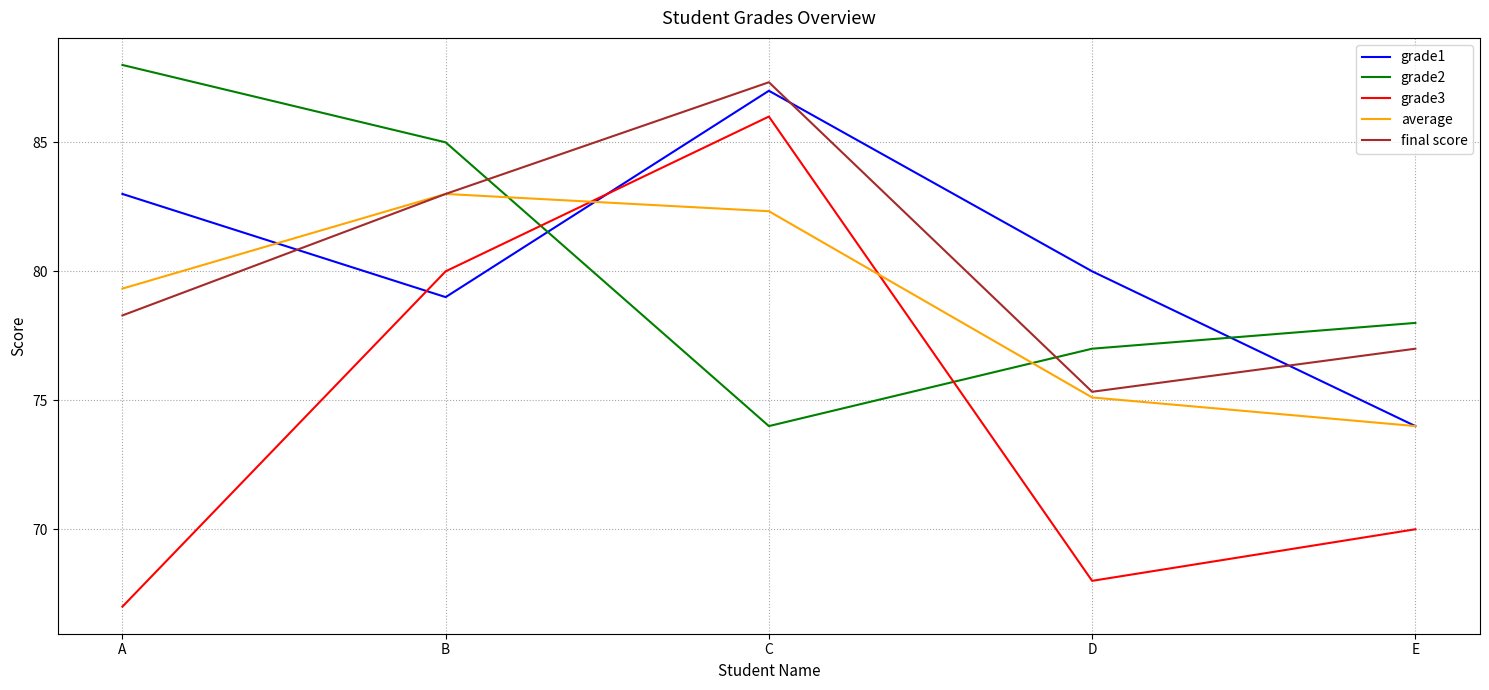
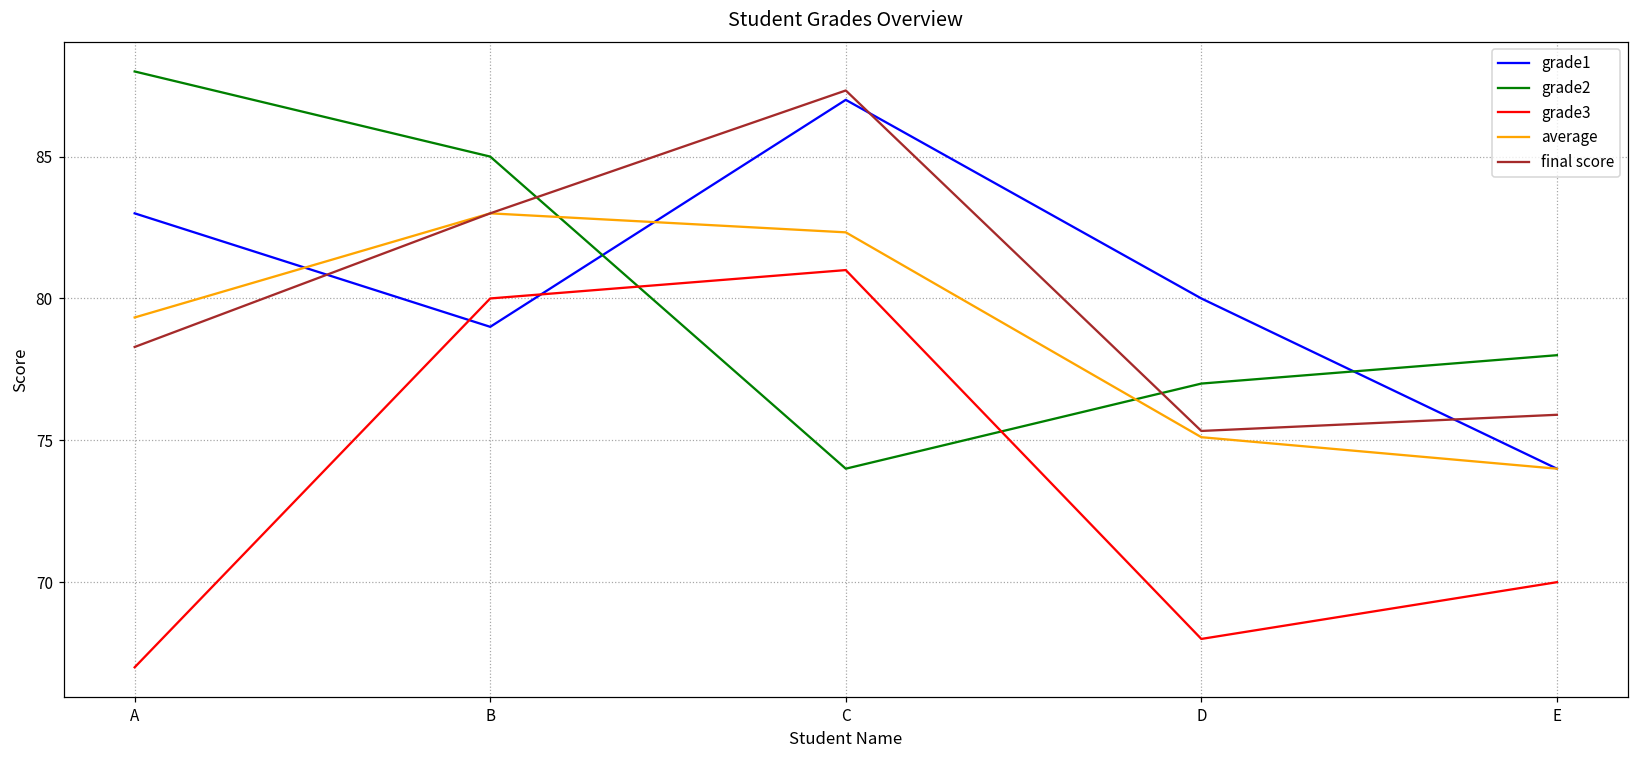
  {
    "grade1": {
      "A": 83.0,
      "B": 79.0,
      "C": 87.0,
      "D": 80.0
    },
    "grade2": {
      "A": 88.0,
      "B": 85.0,
      "C": 74.0,
      "D": 77.0,
      "E": 78.0
    },
    "grade3": {
      "A": 67,
      "B": 80,
-     "C": 86,
+     "C": 81,
      "D": 68,
      "E": 70
    },
    "average": {
      "A": 79.3,
      "C": 82.3,
      "D": 75.1
    },
    "final score": {
      "A": 78.3,
      "C": 87.3,
      "D": 75.3,
-     "E": 77.0
+     "E": 75.9
    }
  }
